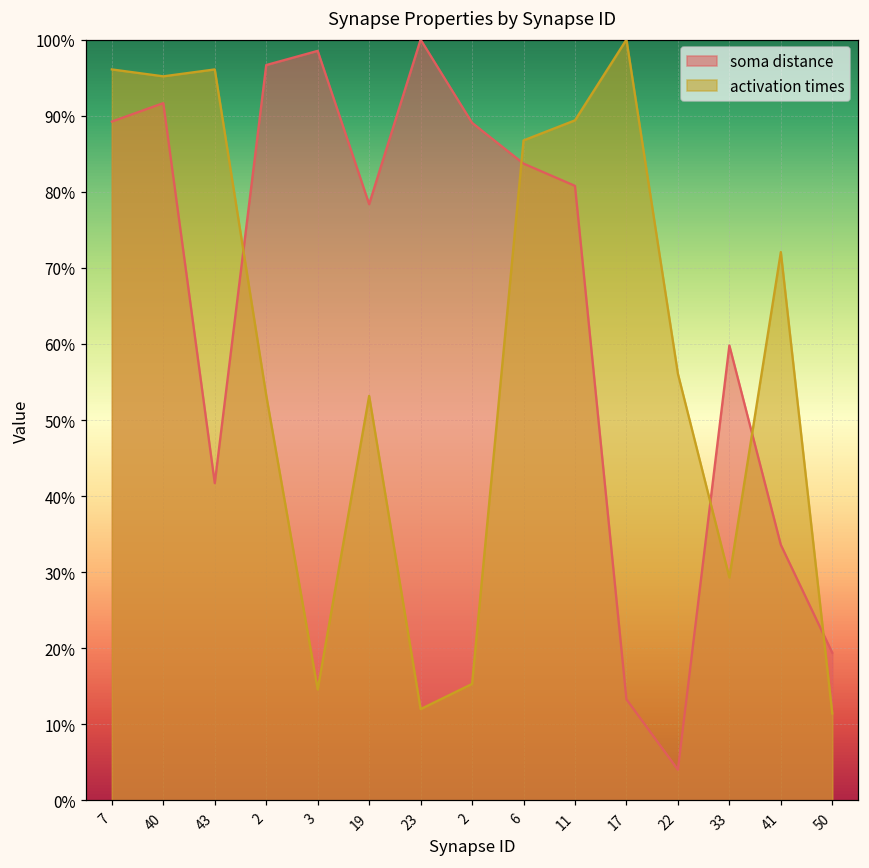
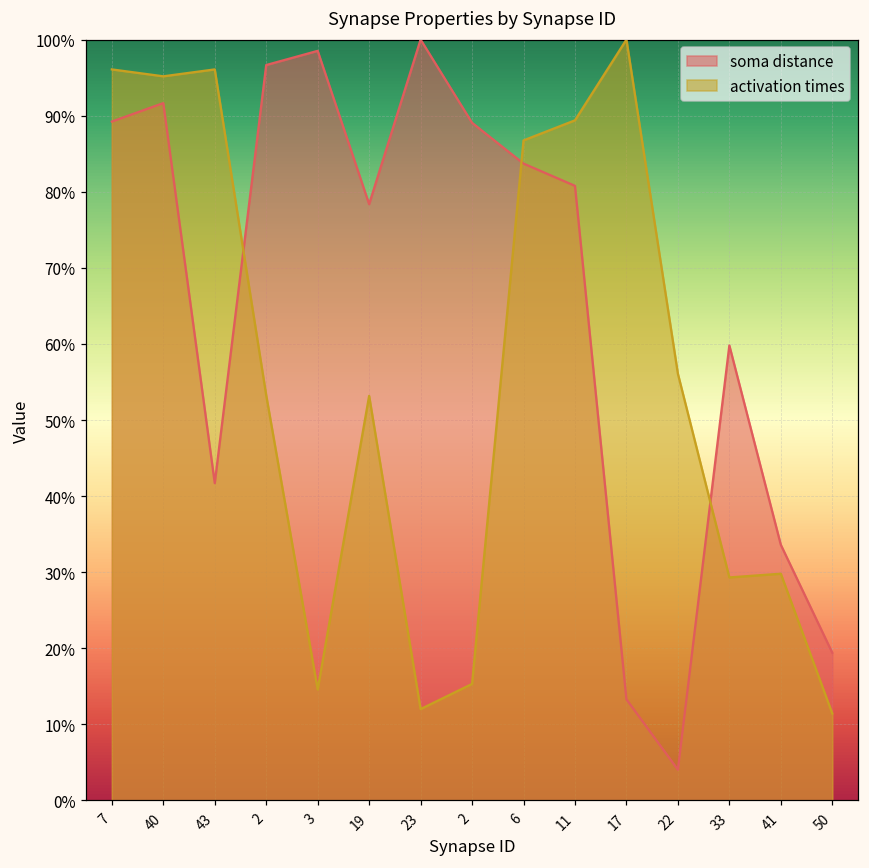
  {
    "soma distance": {
      "7": "89%",
      "40": "92%",
      "43": "42%",
      "3": "99%",
      "19": "78%",
      "23": "100%",
      "6": "84%",
      "11": "81%",
      "17": "13%",
      "22": "4%",
      "33": "60%",
      "41": "34%",
      "50": "19%"
    },
    "activation times": {
      "7": "96%",
      "40": "95%",
      "43": "96%",
      "3": "15%",
      "19": "53%",
      "23": "12%",
      "6": "87%",
      "11": "89%",
      "17": "100%",
      "22": "56%",
      "33": "29%",
-     "41": "72%",
+     "41": "30%",
      "50": "11%"
    }
  }
